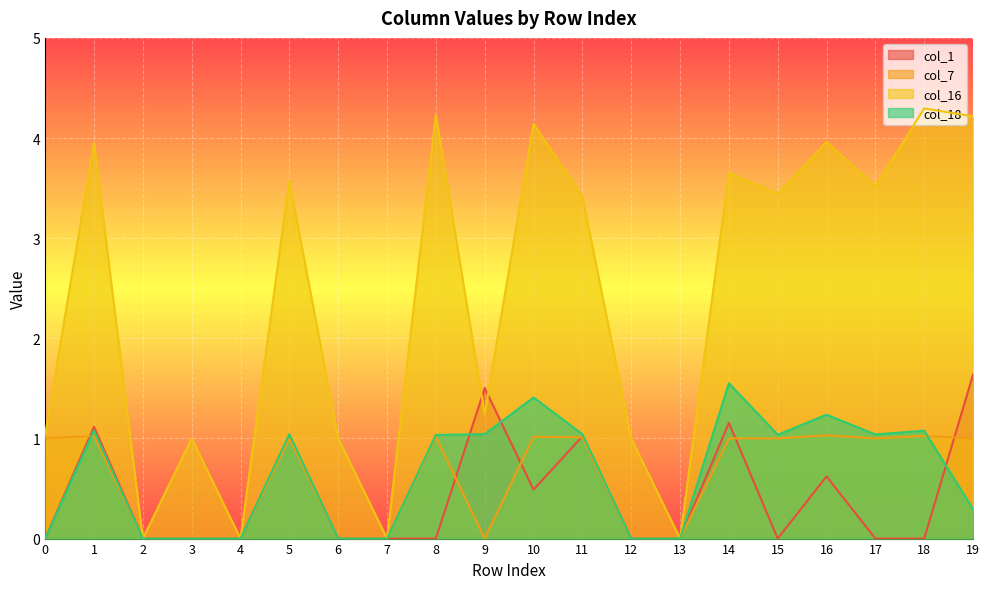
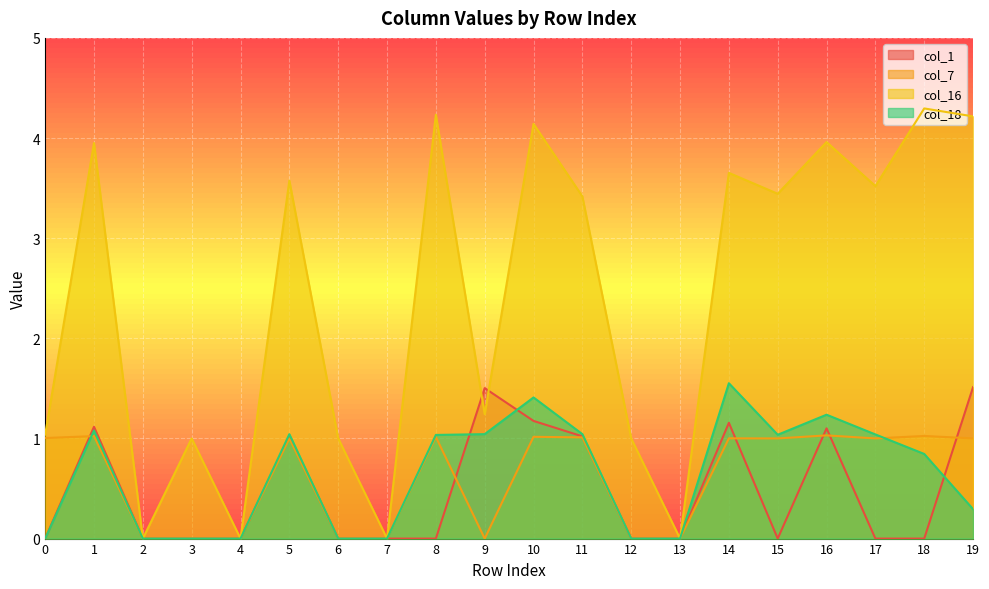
  {
    "col_1": {
      "1": 1.12,
      "8": 0.00,
      "9": 1.50,
-     "10": 0.49,
+     "10": 1.17,
      "14": 1.16,
      "15": 0.00,
-     "16": 0.62,
+     "16": 1.10,
      "17": 0.00,
      "18": 0.00,
-     "19": 1.64
+     "19": 1.51
    },
    "col_18": {
      "1": 1.08,
      "9": 1.04,
      "10": 1.41,
      "14": 1.55,
      "15": 1.04,
      "16": 1.24,
      "17": 1.04,
-     "18": 1.08,
+     "18": 0.85,
      "19": 0.29
    }
  }
